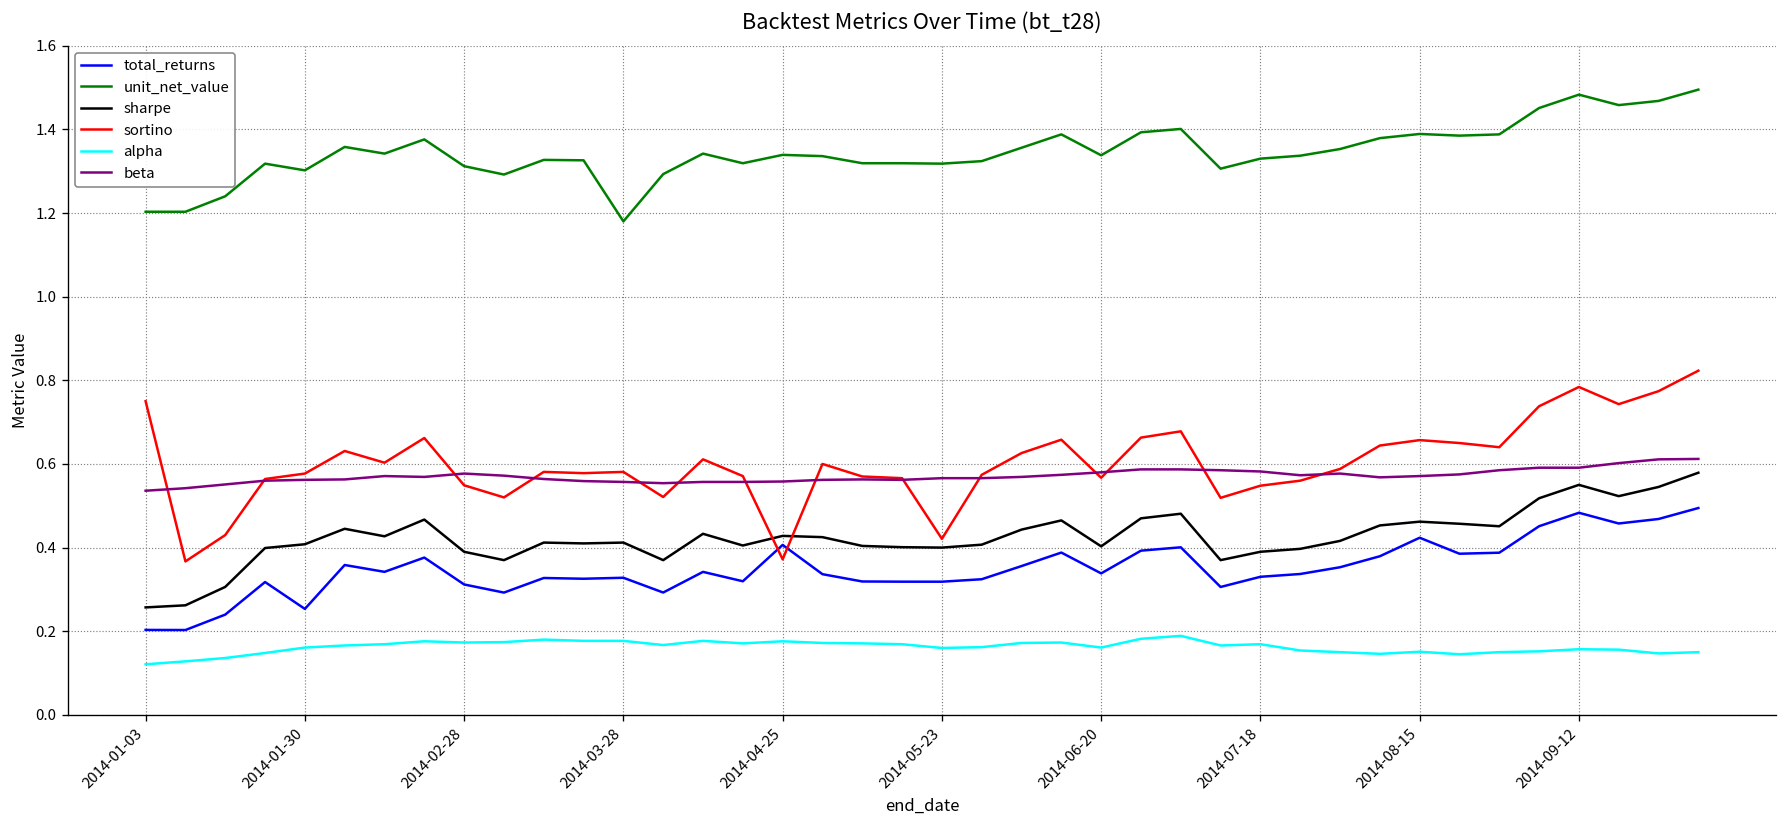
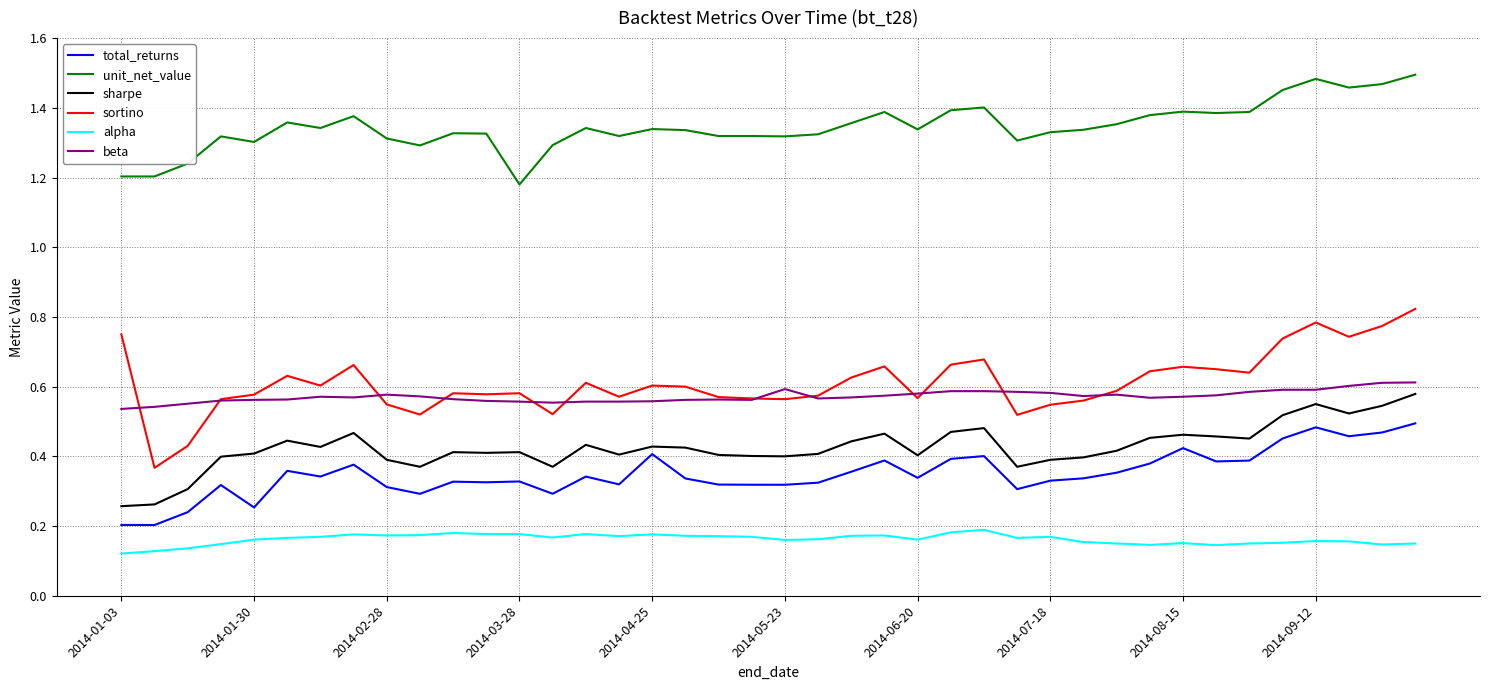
  {
    "total_returns": {
      "2014-01-03": 0.20,
      "2014-01-30": 0.25,
      "2014-02-28": 0.31,
      "2014-03-28": 0.33,
      "2014-04-25": 0.41,
      "2014-05-23": 0.32,
      "2014-06-20": 0.34,
      "2014-07-18": 0.33,
      "2014-08-15": 0.42,
      "2014-09-12": 0.48
    },
    "unit_net_value": {
      "2014-01-03": 1.20,
      "2014-01-30": 1.30,
      "2014-02-28": 1.31,
      "2014-03-28": 1.18,
      "2014-04-25": 1.34,
      "2014-05-23": 1.32,
      "2014-06-20": 1.34,
      "2014-07-18": 1.33,
      "2014-08-15": 1.39,
      "2014-09-12": 1.48
    },
    "sharpe": {
      "2014-01-03": 0.26,
      "2014-01-30": 0.41,
      "2014-02-28": 0.39,
      "2014-03-28": 0.41,
      "2014-04-25": 0.43,
      "2014-05-23": 0.40,
      "2014-06-20": 0.40,
      "2014-07-18": 0.39,
      "2014-08-15": 0.46,
      "2014-09-12": 0.55
    },
    "sortino": {
      "2014-01-03": 0.75,
      "2014-01-30": 0.58,
      "2014-02-28": 0.55,
      "2014-03-28": 0.58,
-     "2014-04-25": 0.37,
-     "2014-05-23": 0.42,
+     "2014-04-25": 0.60,
+     "2014-05-23": 0.56,
      "2014-06-20": 0.57,
      "2014-07-18": 0.55,
      "2014-08-15": 0.66,
      "2014-09-12": 0.78
    },
    "alpha": {
      "2014-01-03": 0.12,
      "2014-01-30": 0.16,
      "2014-02-28": 0.17,
      "2014-03-28": 0.18,
      "2014-04-25": 0.18,
      "2014-05-23": 0.16,
      "2014-06-20": 0.16,
      "2014-07-18": 0.17,
      "2014-08-15": 0.15,
      "2014-09-12": 0.16
    },
    "beta": {
      "2014-01-03": 0.54,
      "2014-01-30": 0.56,
      "2014-02-28": 0.58,
      "2014-03-28": 0.56,
      "2014-04-25": 0.56,
-     "2014-05-23": 0.57,
+     "2014-05-23": 0.59,
      "2014-06-20": 0.58,
      "2014-07-18": 0.58,
      "2014-08-15": 0.57,
      "2014-09-12": 0.59
    }
  }
